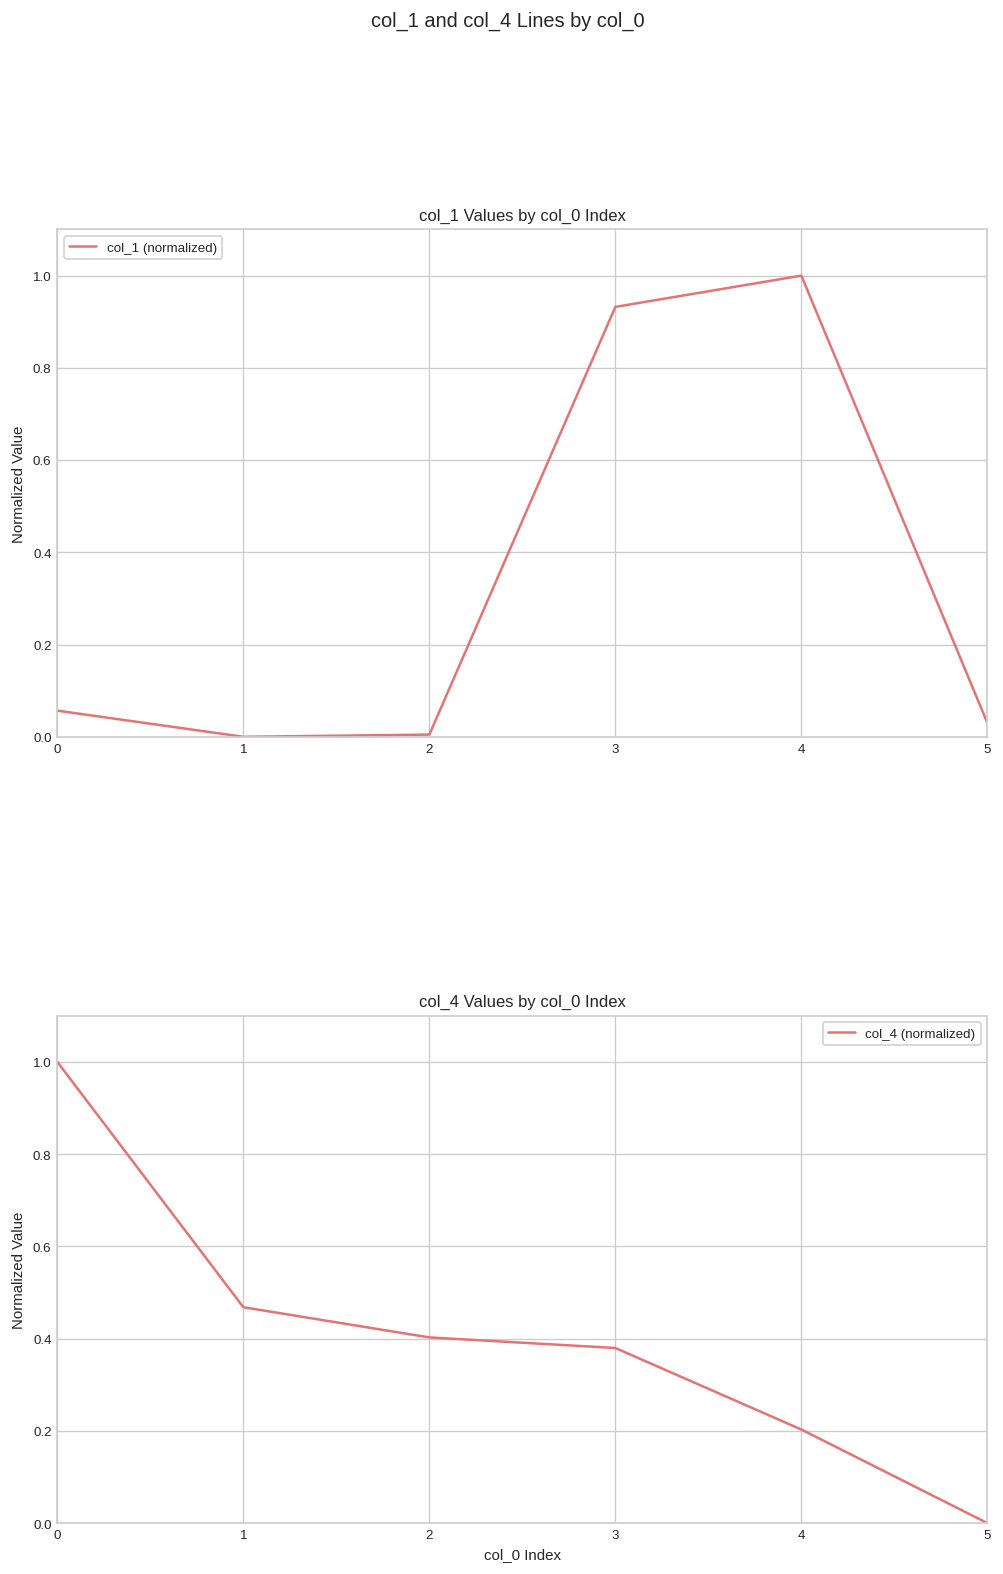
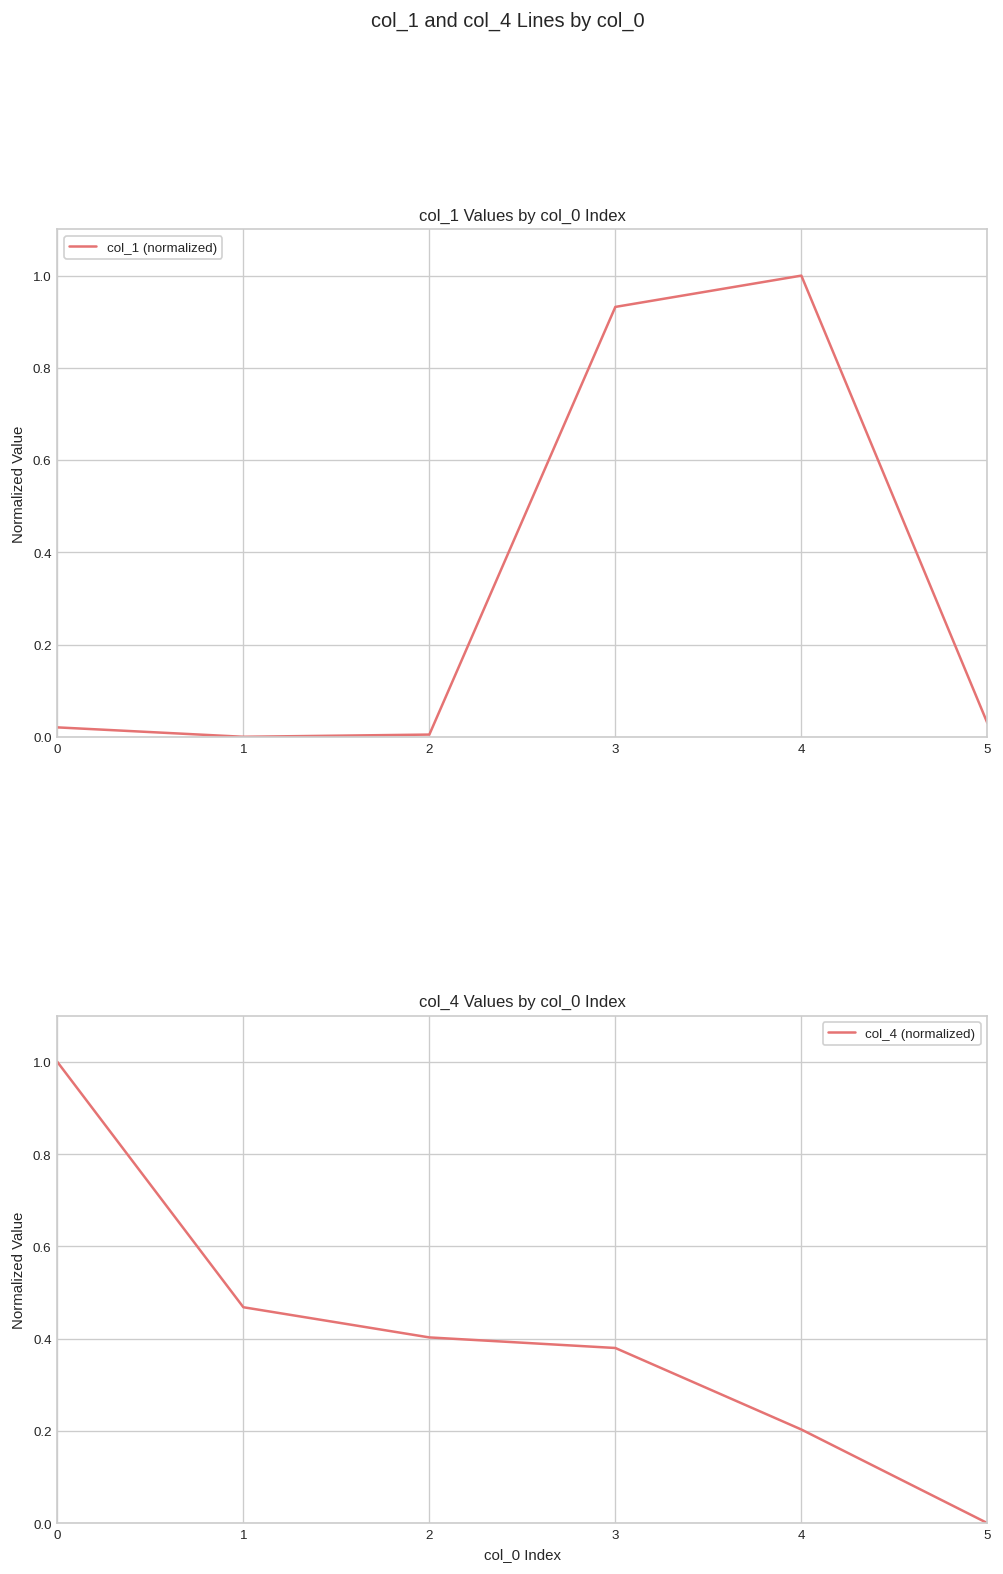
  {
    "col_1 Values by col_0 Index": {
-     "0": 0.06,
+     "0": 0.02,
      "1": 0.00,
      "2": 0.00,
      "3": 0.93,
      "4": 1.00,
      "5": 0.03
    },
    "col_4 Values by col_0 Index": {
      "0": 1.00,
      "1": 0.47,
      "2": 0.40,
      "3": 0.38,
      "4": 0.20,
      "5": 0.00
    }
  }
